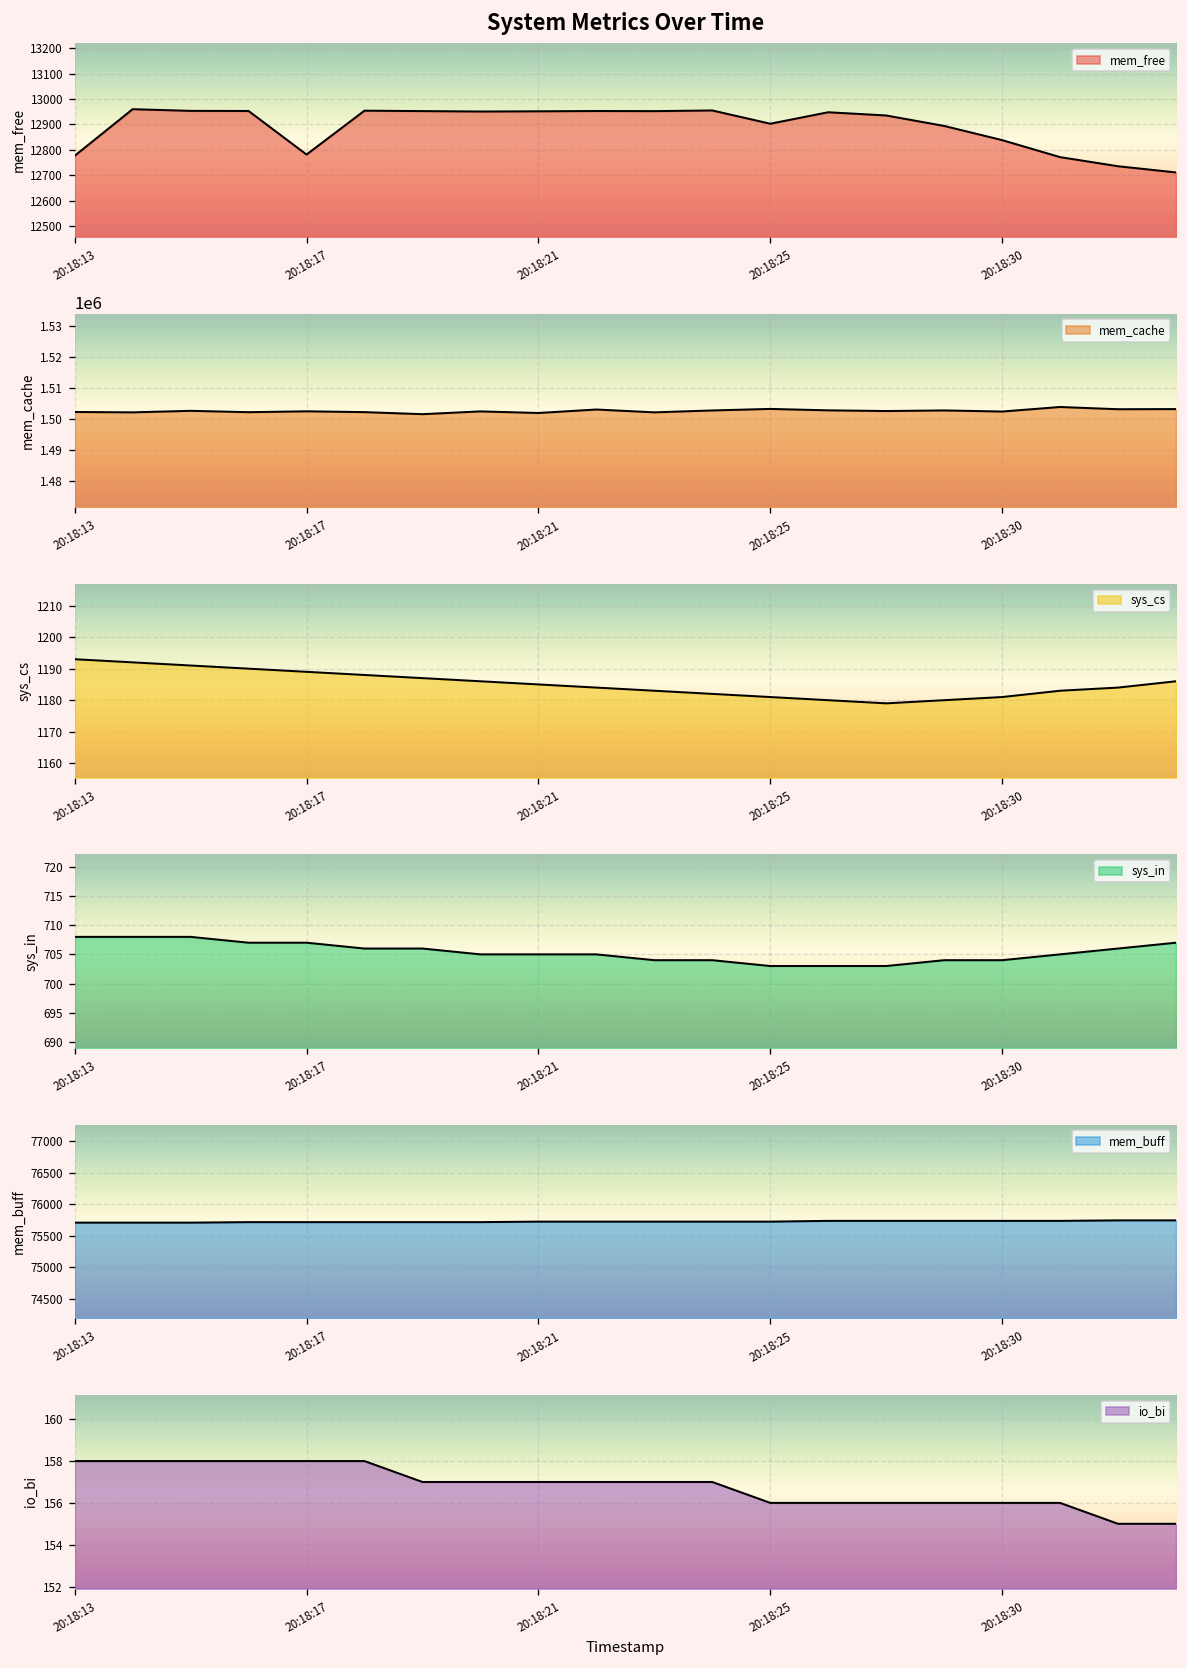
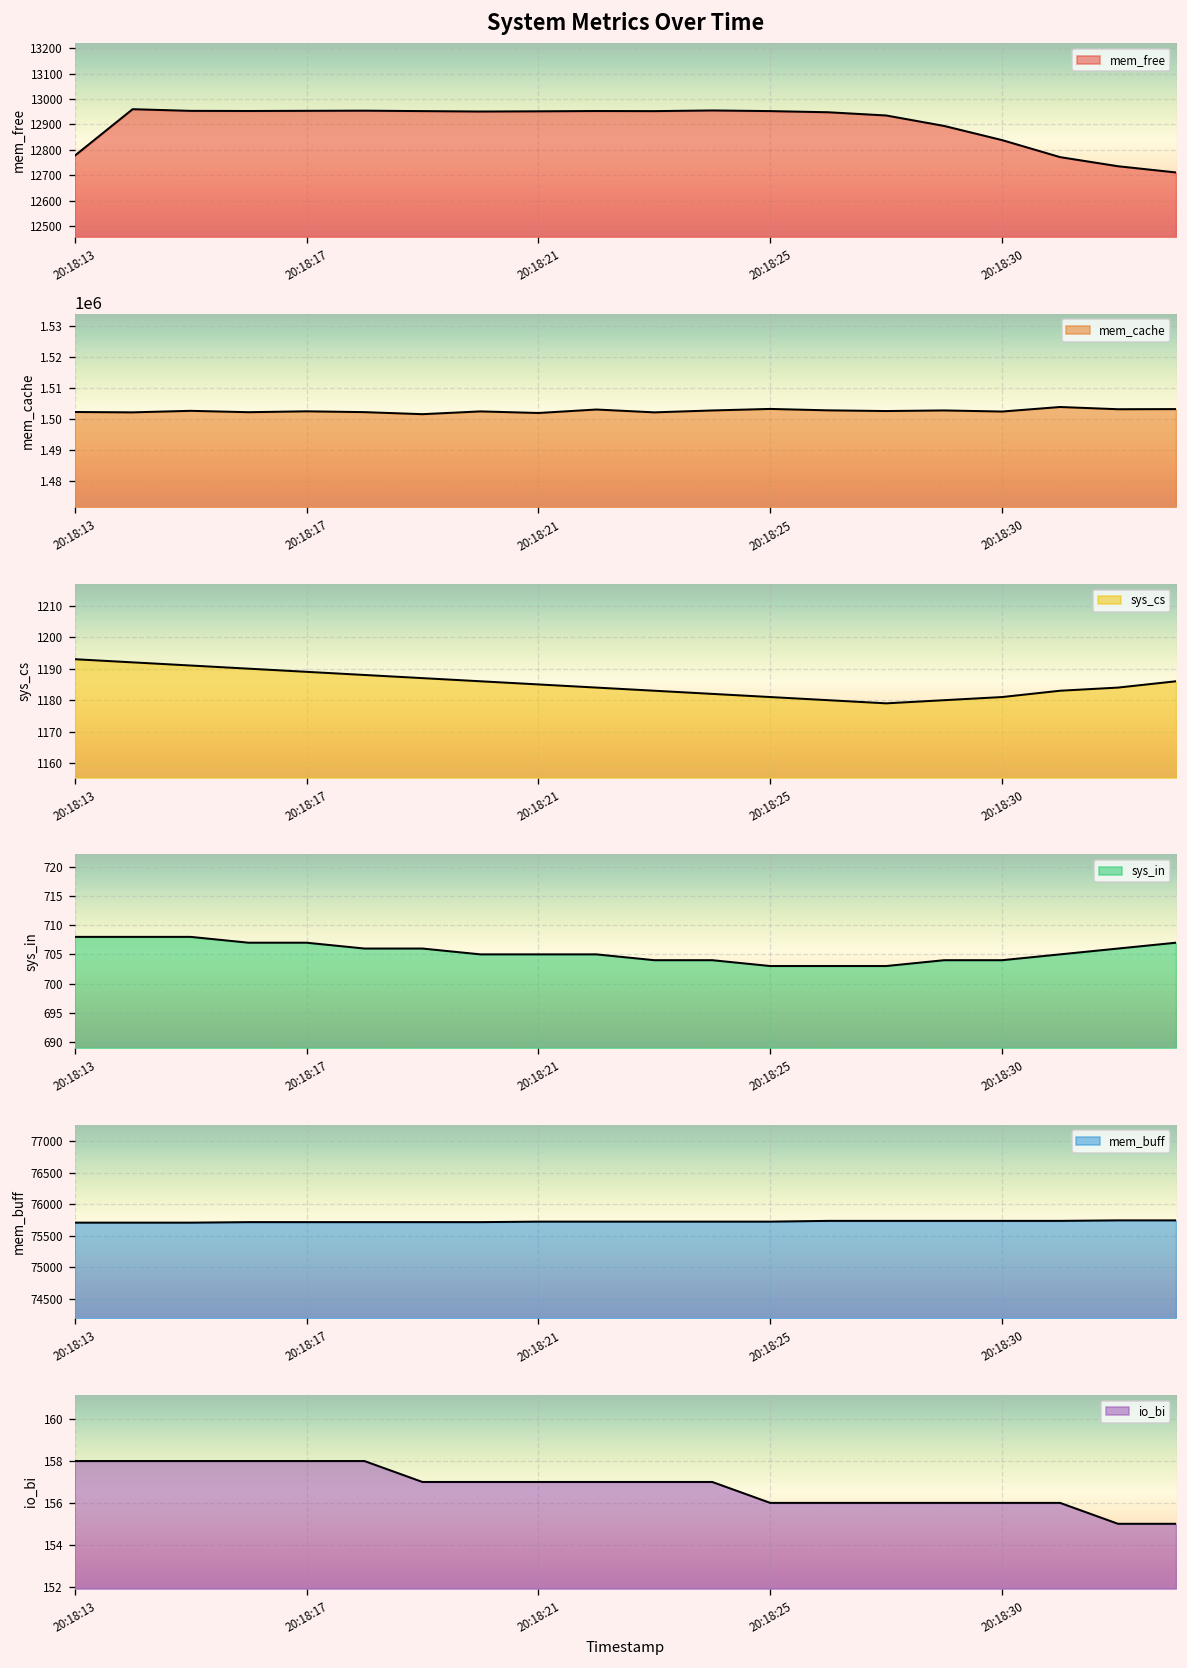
  {
    "System Metrics Over Time": {
      "20:18:13": 12780,
-     "20:18:17": 12780,
+     "20:18:17": 12950,
      "20:18:21": 12950,
-     "20:18:25": 12900,
+     "20:18:25": 12950,
      "20:18:30": 12840
    }
  }
